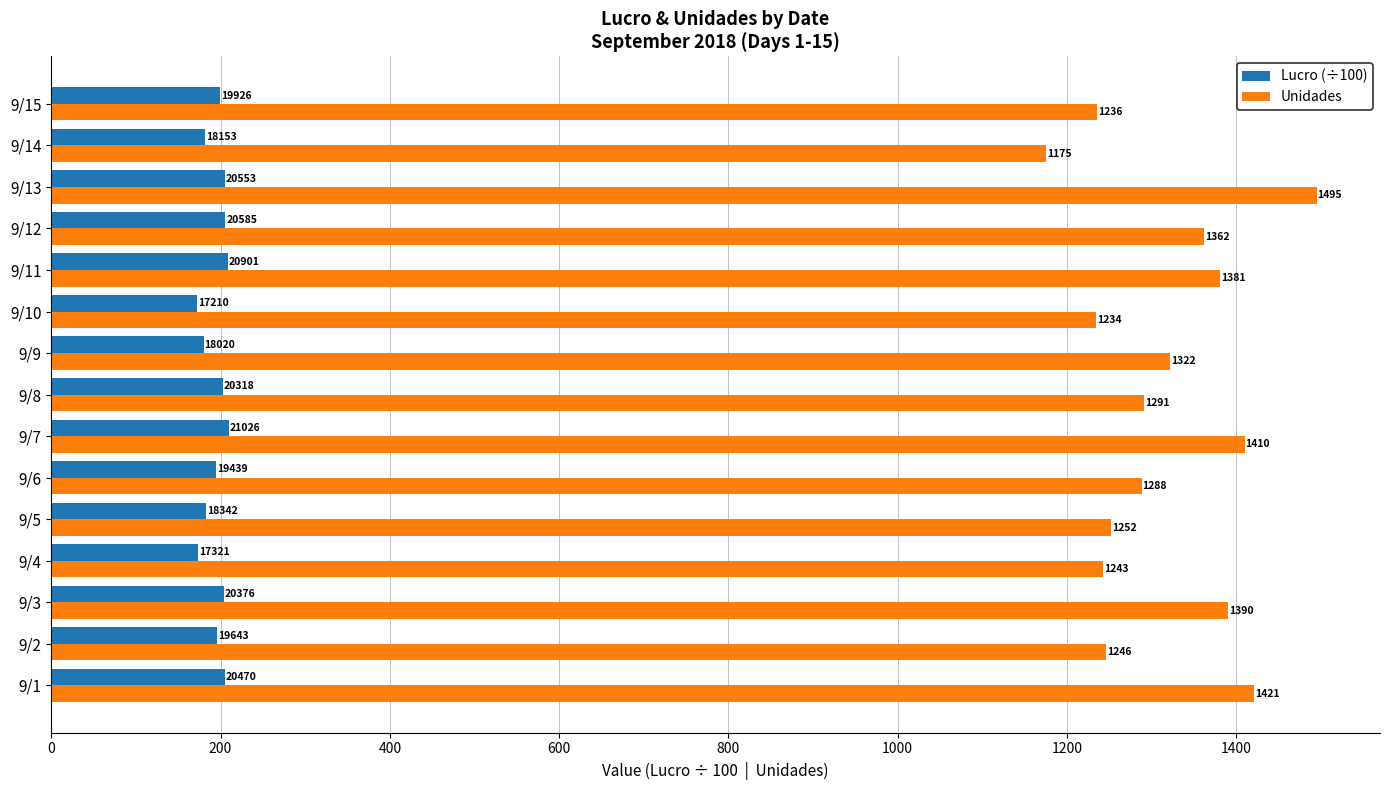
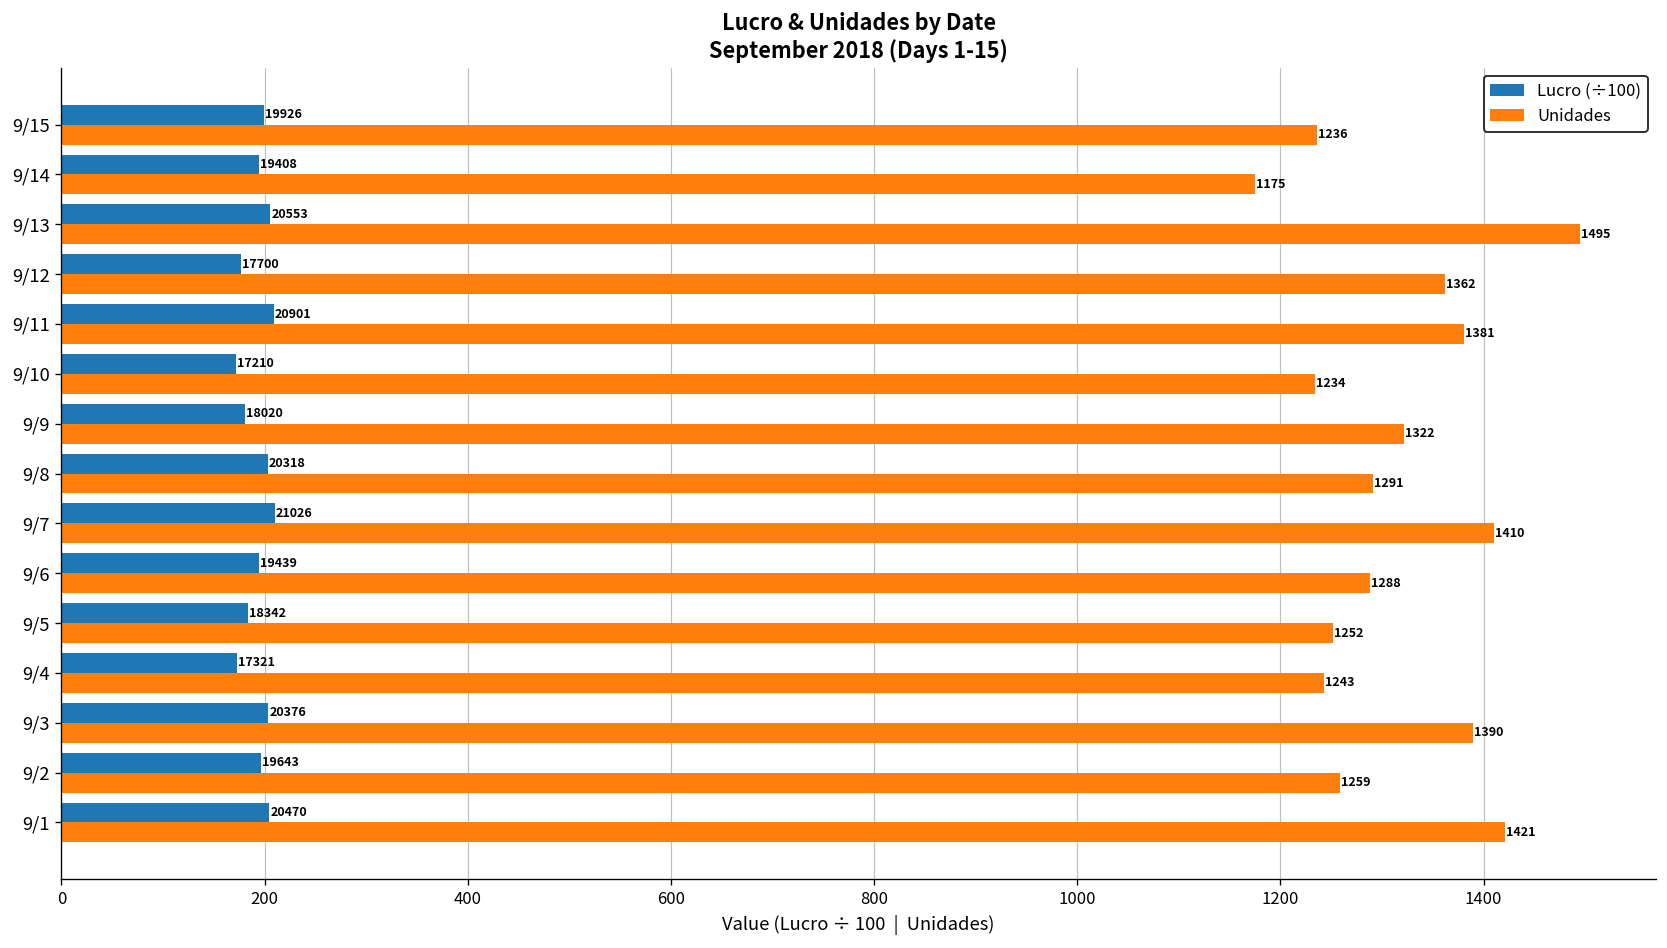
  {
    "Lucro (÷100)": {
-     "9/14": 18153,
-     "9/12": 20585
+     "9/14": 19408,
+     "9/12": 17700
    },
    "Unidades": {
      "9/15": 1236,
      "9/14": 1175,
      "9/13": 1495,
      "9/12": 1362,
      "9/11": 1381,
      "9/10": 1234,
      "9/9": 1322,
      "9/8": 1291,
      "9/7": 1410,
      "9/6": 1288,
      "9/5": 1252,
      "9/4": 1243,
      "9/3": 1390,
-     "9/2": 1246,
+     "9/2": 1259,
      "9/1": 1421
    }
  }
